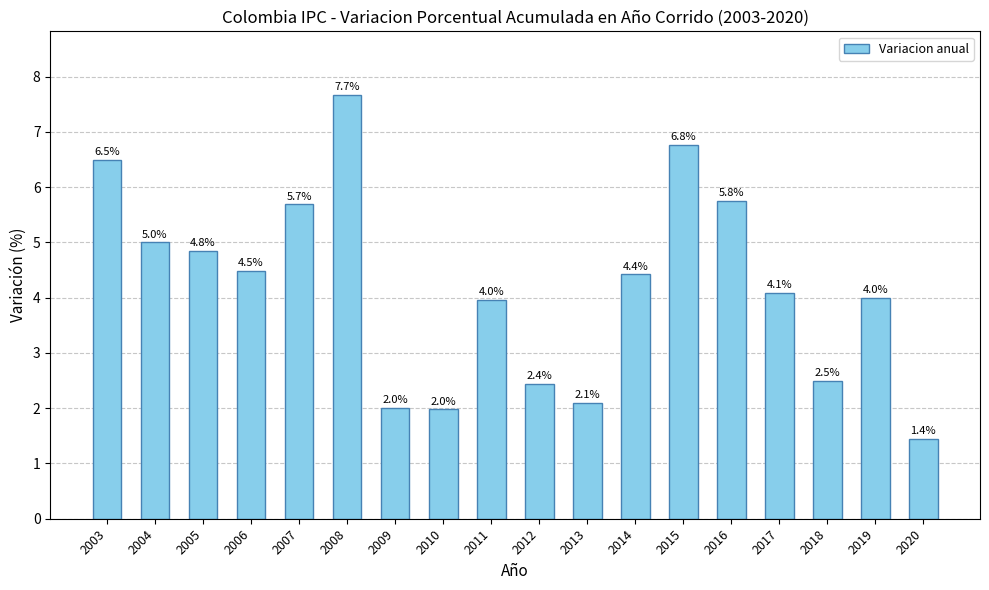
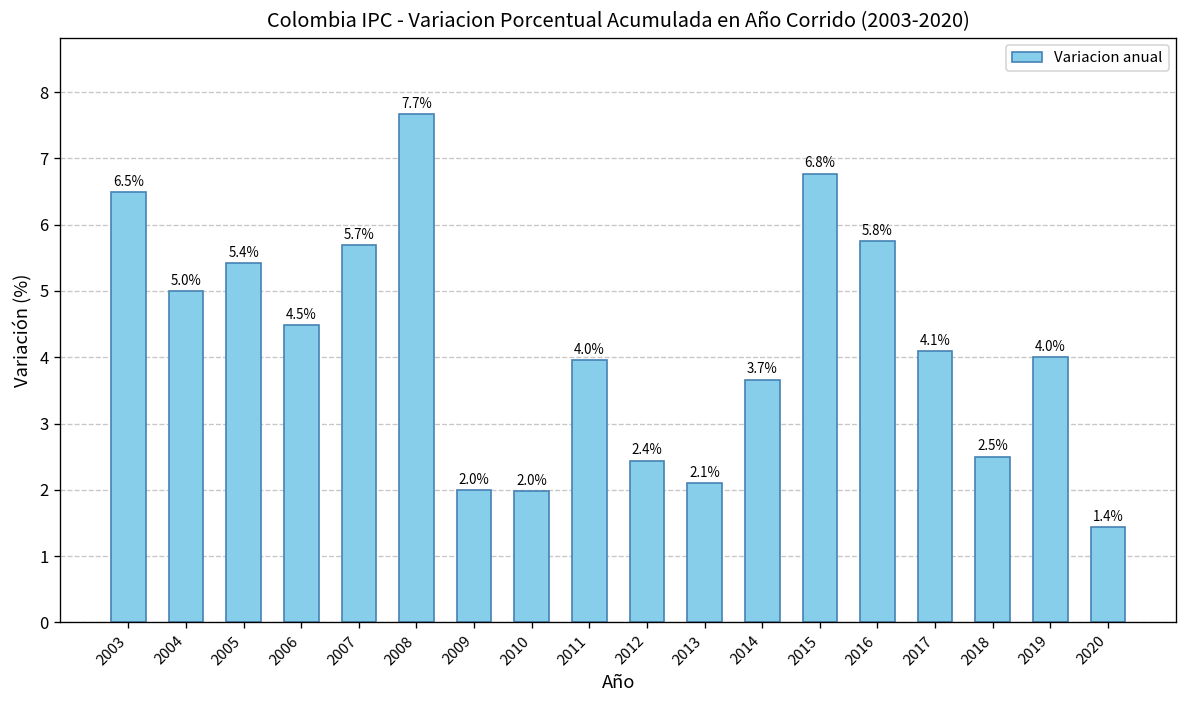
  {
    "2003": "6.5%",
    "2004": "5.0%",
-   "2005": "4.8%",
+   "2005": "5.4%",
    "2006": "4.5%",
    "2007": "5.7%",
    "2008": "7.7%",
    "2009": "2.0%",
    "2010": "2.0%",
    "2011": "4.0%",
    "2012": "2.4%",
    "2013": "2.1%",
-   "2014": "4.4%",
+   "2014": "3.7%",
    "2015": "6.8%",
    "2016": "5.8%",
    "2017": "4.1%",
    "2018": "2.5%",
    "2019": "4.0%",
    "2020": "1.4%"
  }
